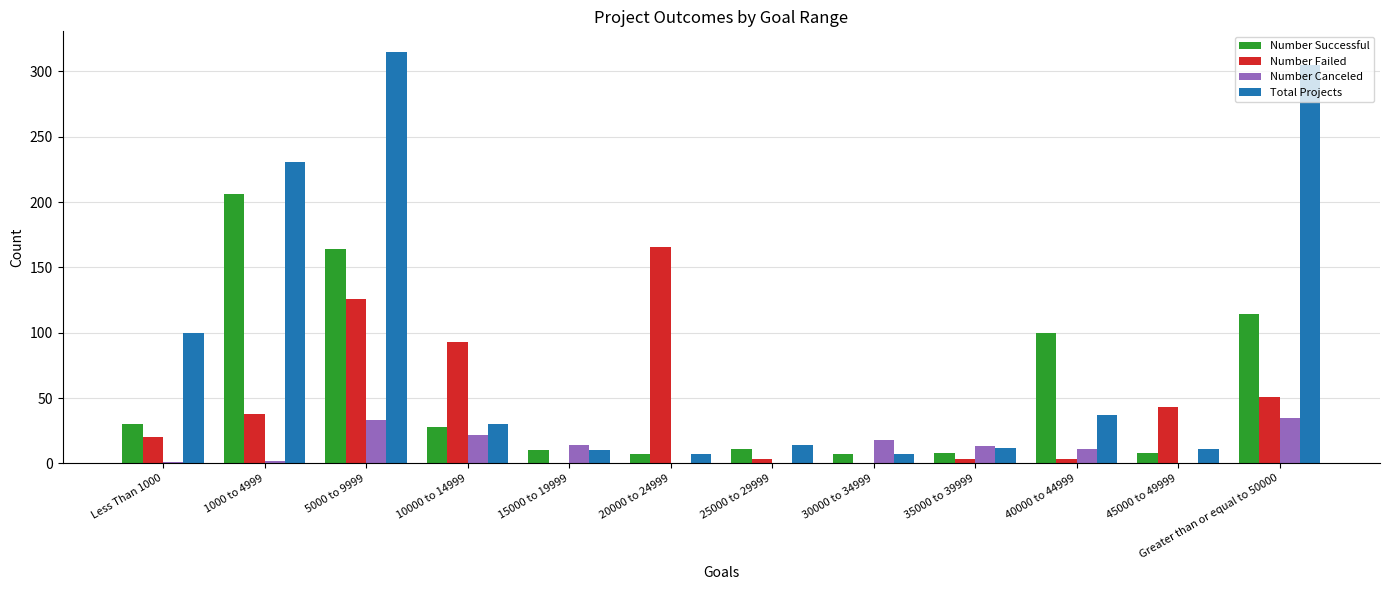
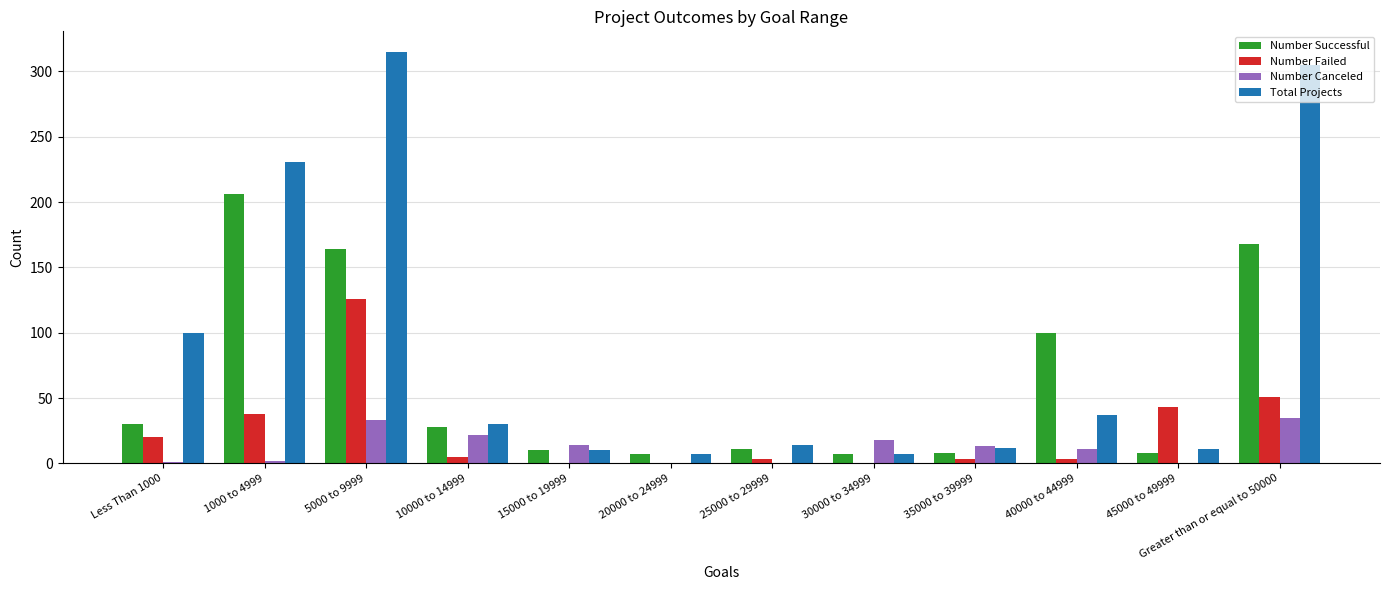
  {
    "Number Successful": {
      "Less Than 1000": 30,
      "1000 to 4999": 206,
      "5000 to 9999": 164,
      "10000 to 14999": 28,
      "15000 to 19999": 10,
      "20000 to 24999": 7,
      "25000 to 29999": 11,
      "30000 to 34999": 7,
      "35000 to 39999": 8,
      "40000 to 44999": 100,
      "45000 to 49999": 8,
-     "Greater than or equal to 50000": 114
+     "Greater than or equal to 50000": 168
    },
    "Number Failed": {
      "Less Than 1000": 20,
      "1000 to 4999": 38,
      "5000 to 9999": 126,
-     "10000 to 14999": 93,
+     "10000 to 14999": 5,
      "15000 to 19999": 0,
-     "20000 to 24999": 166,
+     "20000 to 24999": 0,
      "25000 to 29999": 3,
      "30000 to 34999": 0,
      "35000 to 39999": 3,
      "40000 to 44999": 3,
      "45000 to 49999": 43,
      "Greater than or equal to 50000": 51
    },
    "Number Canceled": {
      "1000 to 4999": 2,
      "5000 to 9999": 33,
      "10000 to 14999": 22,
      "15000 to 19999": 14,
      "20000 to 24999": 0,
      "25000 to 29999": 0,
      "30000 to 34999": 18,
      "35000 to 39999": 13,
      "40000 to 44999": 11,
      "45000 to 49999": 0,
      "Greater than or equal to 50000": 35
    },
    "Total Projects": {
      "Less Than 1000": 100,
      "1000 to 4999": 231,
      "5000 to 9999": 315,
      "10000 to 14999": 30,
      "15000 to 19999": 10,
      "20000 to 24999": 7,
      "25000 to 29999": 14,
      "30000 to 34999": 7,
      "35000 to 39999": 12,
      "40000 to 44999": 37,
      "45000 to 49999": 11
    }
  }
